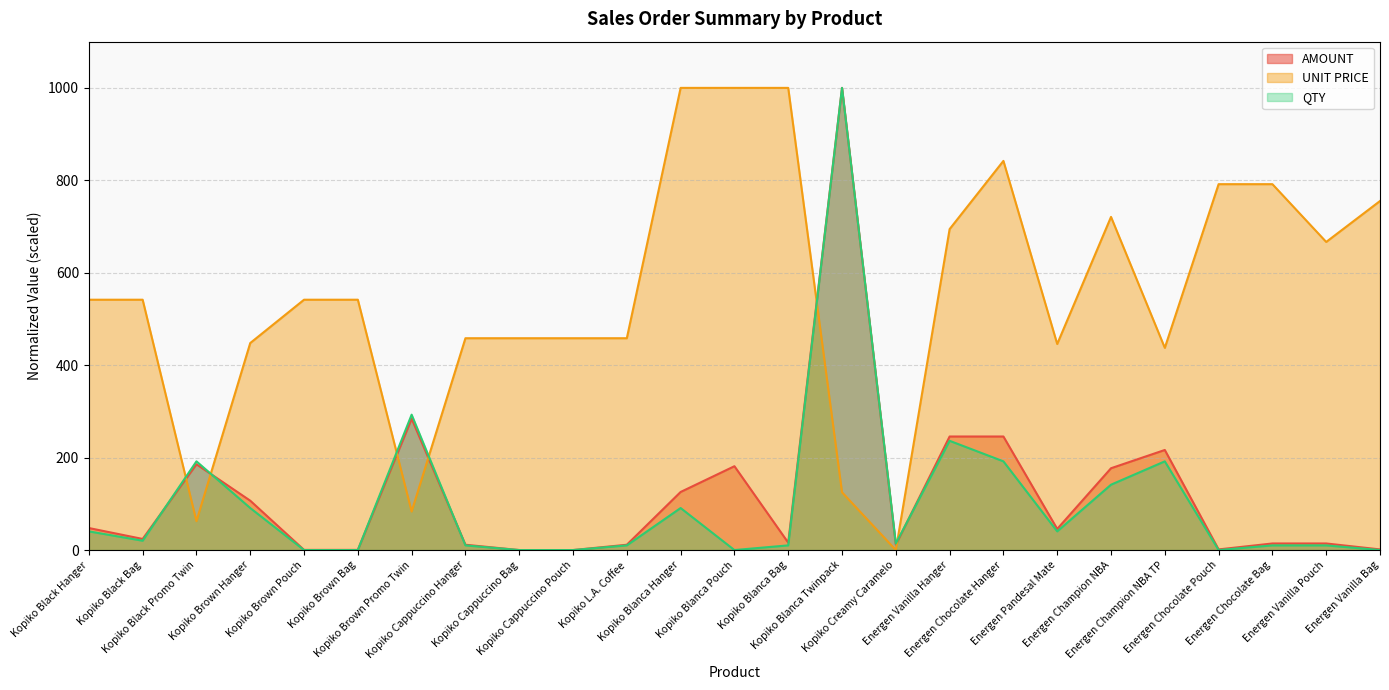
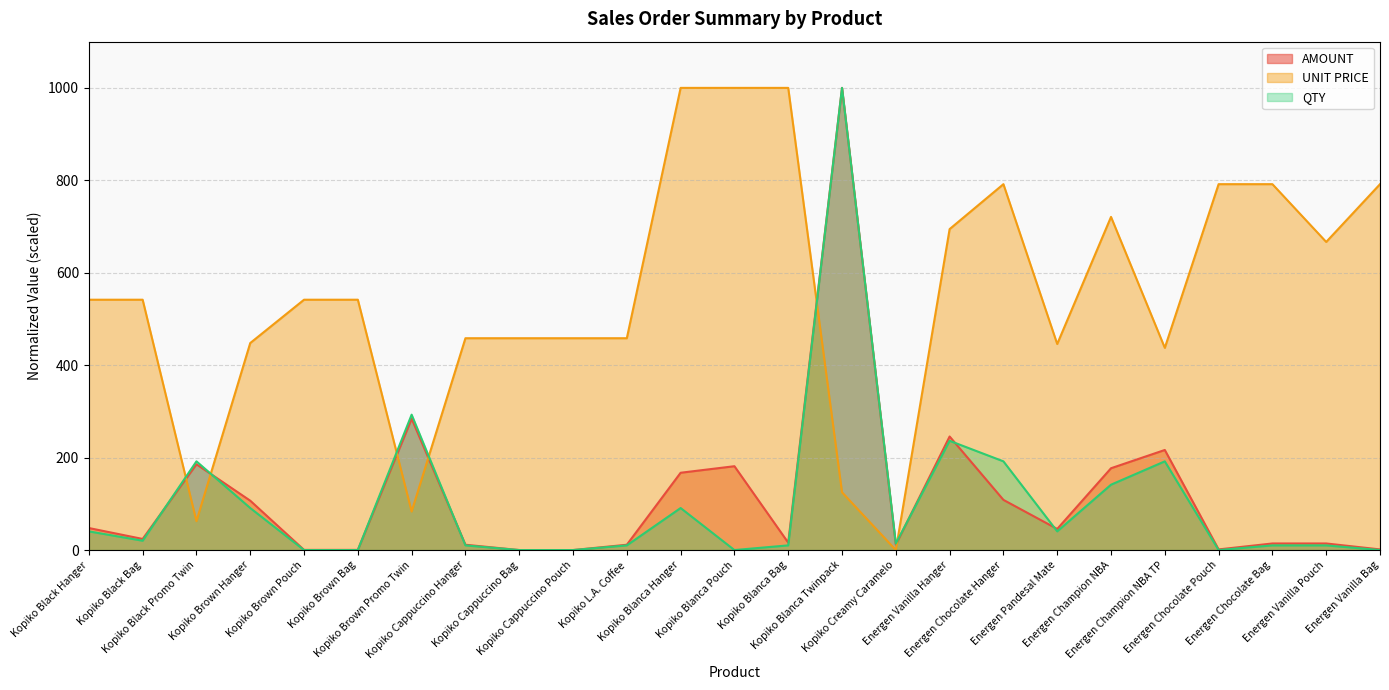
  {
    "AMOUNT": {
      "Kopiko Black Hanger": 50,
      "Kopiko Black Promo Twin": 190,
      "Kopiko Brown Hanger": 110,
      "Kopiko Brown Promo Twin": 280,
-     "Kopiko Blanca Hanger": 130,
+     "Kopiko Blanca Hanger": 170,
      "Kopiko Blanca Pouch": 180,
      "Kopiko Blanca Bag": 20,
      "Energen Vanilla Hanger": 250,
-     "Energen Chocolate Hanger": 250,
+     "Energen Chocolate Hanger": 110,
      "Energen Champion NBA": 180,
      "Energen Champion NBA TP": 220
    },
    "UNIT PRICE": {
      "Kopiko Black Hanger": 540,
      "Kopiko Black Bag": 540,
      "Kopiko Black Promo Twin": 60,
      "Kopiko Brown Hanger": 450,
      "Kopiko Brown Pouch": 540,
      "Kopiko Brown Bag": 540,
      "Kopiko Brown Promo Twin": 80,
      "Kopiko Cappuccino Hanger": 460,
      "Kopiko Cappuccino Bag": 460,
      "Kopiko Cappuccino Pouch": 460,
      "Kopiko L.A. Coffee": 460,
      "Kopiko Blanca Hanger": 1000,
      "Kopiko Blanca Pouch": 1000,
      "Kopiko Blanca Bag": 1000,
      "Kopiko Blanca Twinpack": 130,
      "Kopiko Creamy Caramelo": 0,
      "Energen Vanilla Hanger": 690,
-     "Energen Chocolate Hanger": 840,
+     "Energen Chocolate Hanger": 790,
      "Energen Pandesal Mate": 450,
      "Energen Champion NBA": 720,
      "Energen Champion NBA TP": 440,
      "Energen Chocolate Pouch": 790,
      "Energen Chocolate Bag": 790,
      "Energen Vanilla Pouch": 670,
-     "Energen Vanilla Bag": 760
+     "Energen Vanilla Bag": 790
    },
    "QTY": {
      "Kopiko Black Hanger": 40,
      "Kopiko Black Promo Twin": 190,
      "Kopiko Brown Hanger": 90,
      "Kopiko Brown Promo Twin": 290,
      "Kopiko Blanca Hanger": 90,
      "Kopiko Blanca Pouch": 0,
      "Kopiko Blanca Bag": 10,
      "Energen Vanilla Hanger": 240,
      "Energen Chocolate Hanger": 190,
      "Energen Champion NBA": 140,
      "Energen Champion NBA TP": 190
    }
  }
